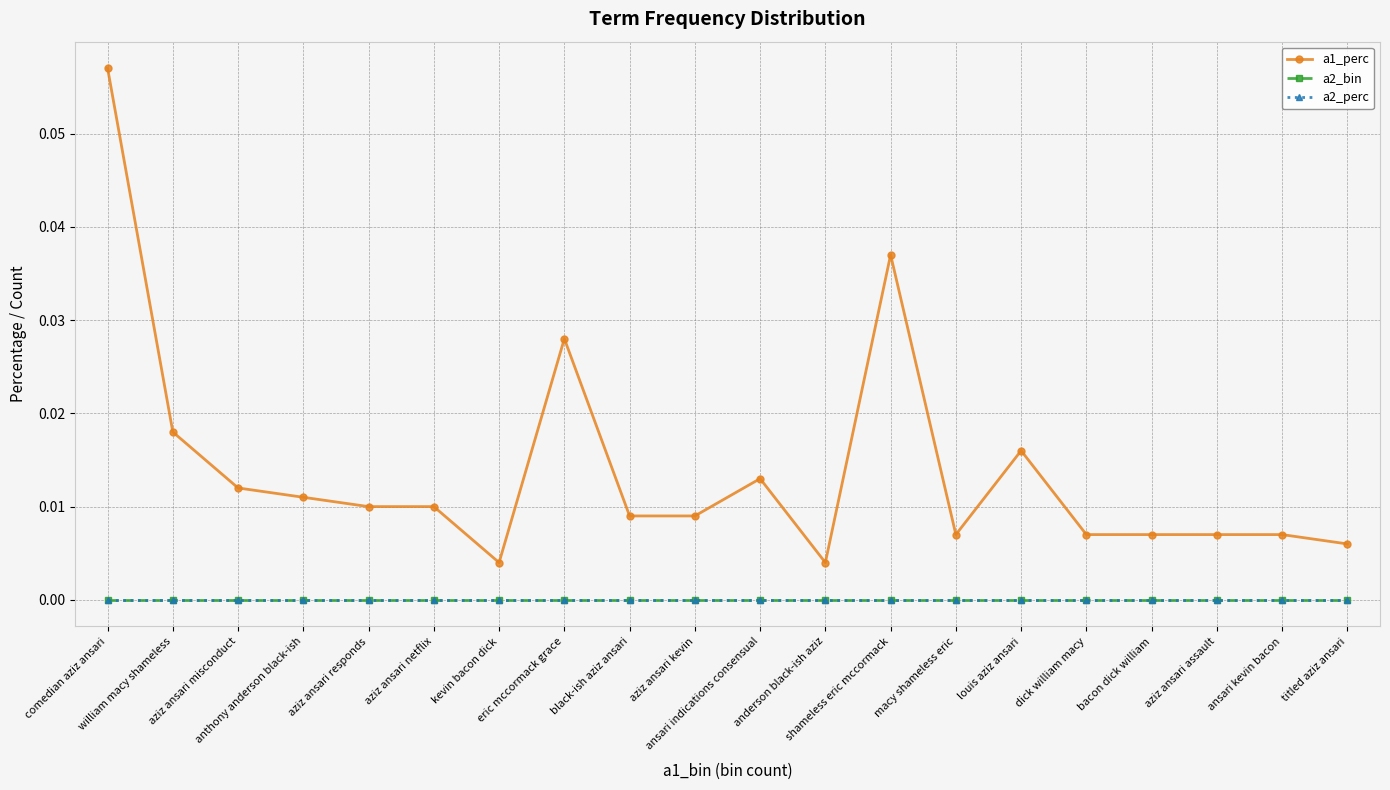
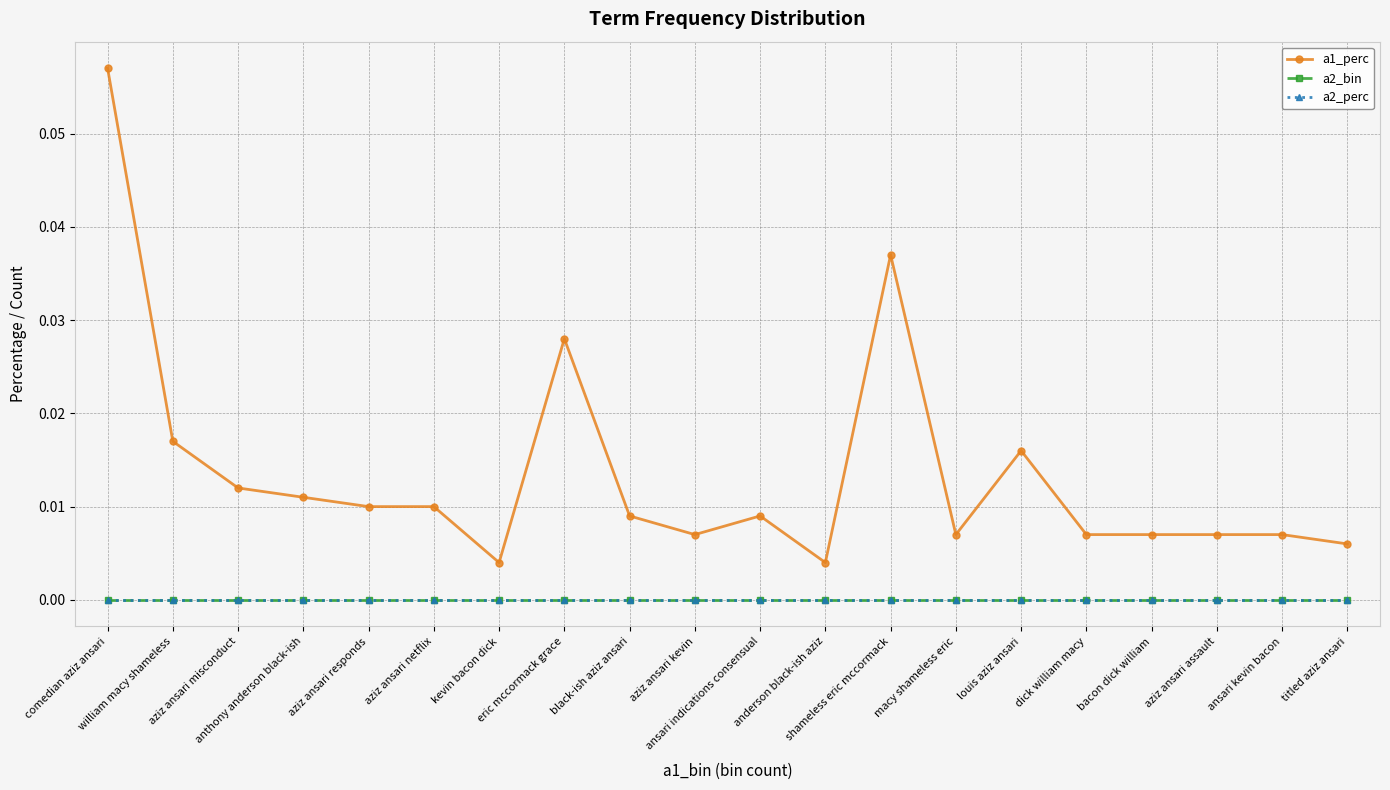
  {
    "a1_perc": {
      "comedian aziz ansari": 0.057,
-     "william macy shameless": 0.018,
+     "william macy shameless": 0.017,
      "aziz ansari misconduct": 0.012,
      "anthony anderson black-ish": 0.011,
      "aziz ansari responds": 0.010,
      "aziz ansari netflix": 0.010,
      "kevin bacon dick": 0.004,
      "eric mccormack grace": 0.028,
      "black-ish aziz ansari": 0.009,
-     "aziz ansari kevin": 0.009,
-     "ansari indications consensual": 0.013,
+     "aziz ansari kevin": 0.007,
+     "ansari indications consensual": 0.009,
      "anderson black-ish aziz": 0.004,
      "shameless eric mccormack": 0.037,
      "macy shameless eric": 0.007,
      "louis aziz ansari": 0.016,
      "dick william macy": 0.007,
      "bacon dick william": 0.007,
      "aziz ansari assault": 0.007,
      "ansari kevin bacon": 0.007,
      "titled aziz ansari": 0.006
    },
    "a2_perc": {
      "comedian aziz ansari": 0.000,
      "william macy shameless": 0.000,
      "aziz ansari misconduct": 0.000,
      "anthony anderson black-ish": 0.000,
      "aziz ansari responds": 0.000,
      "aziz ansari netflix": 0.000,
      "kevin bacon dick": 0.000,
      "eric mccormack grace": 0.000,
      "black-ish aziz ansari": 0.000,
      "aziz ansari kevin": 0.000,
      "ansari indications consensual": 0.000,
      "anderson black-ish aziz": 0.000,
      "shameless eric mccormack": 0.000,
      "macy shameless eric": 0.000,
      "louis aziz ansari": 0.000,
      "dick william macy": 0.000,
      "bacon dick william": 0.000,
      "aziz ansari assault": 0.000,
      "ansari kevin bacon": 0.000,
      "titled aziz ansari": 0.000
    }
  }
